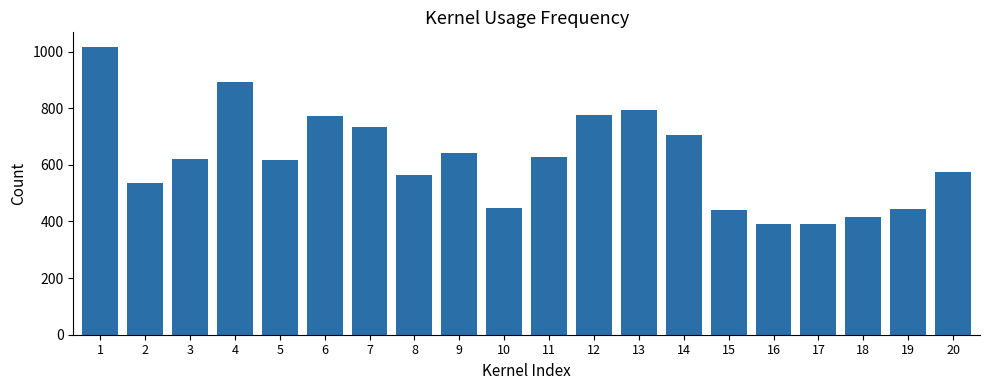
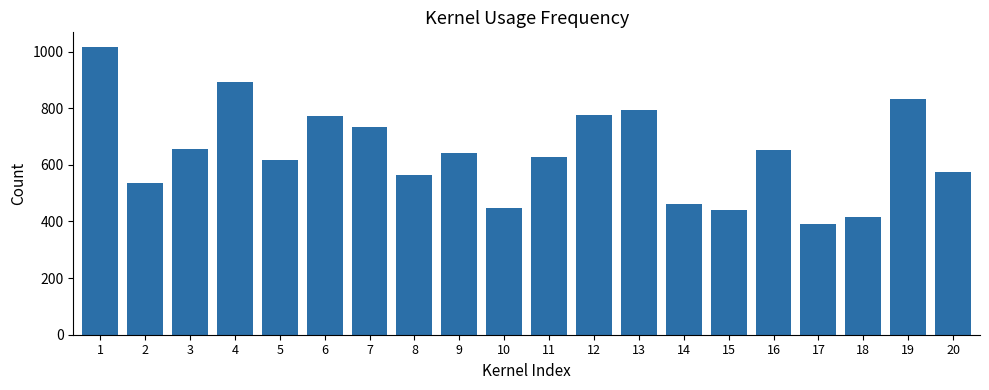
  {
    "1": 1020,
    "2": 540,
-   "3": 620,
+   "3": 660,
    "4": 890,
    "5": 620,
    "6": 770,
    "7": 740,
    "8": 560,
    "9": 640,
    "10": 450,
    "11": 630,
    "12": 780,
    "13": 790,
-   "14": 710,
+   "14": 460,
    "15": 440,
-   "16": 390,
+   "16": 650,
    "17": 390,
    "18": 420,
-   "19": 440,
+   "19": 830,
    "20": 580
  }
